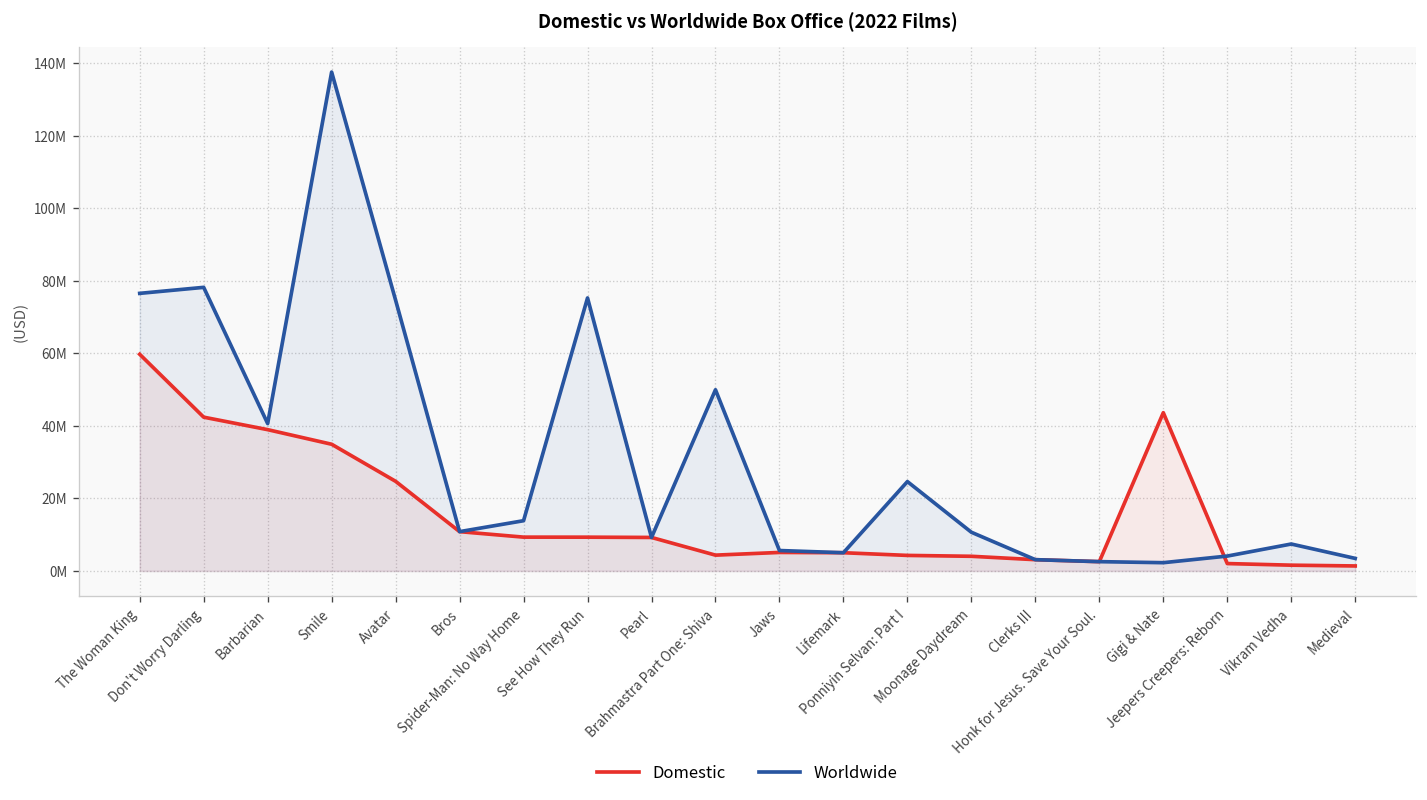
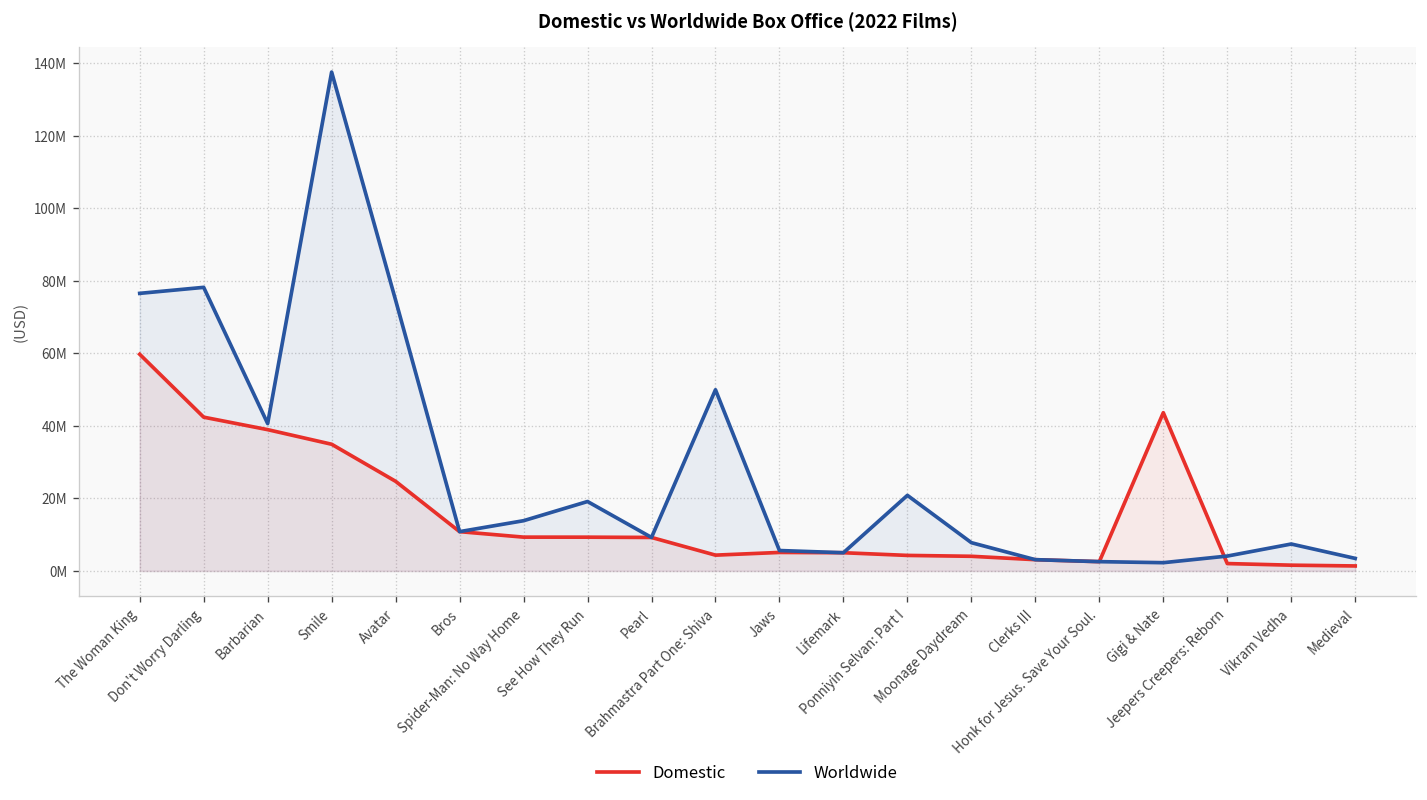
  {
    "Domestic": {
      "The Woman King": 60000000,
      "Don't Worry Darling": 42000000,
      "Barbarian": 39000000,
      "Smile": 35000000,
      "Avatar": 25000000,
      "Spider-Man: No Way Home": 9000000,
      "See How They Run": 9000000,
      "Brahmastra Part One: Shiva": 4000000,
      "Ponniyin Selvan: Part I": 4000000,
      "Moonage Daydream": 4000000,
      "Gigi & Nate": 44000000,
      "Jeepers Creepers: Reborn": 2000000,
      "Vikram Vedha": 2000000,
      "Medieval": 1000000
    },
    "Worldwide": {
      "The Woman King": 77000000,
      "Don't Worry Darling": 78000000,
      "Barbarian": 41000000,
      "Smile": 138000000,
      "Avatar": 75000000,
      "Spider-Man: No Way Home": 14000000,
-     "See How They Run": 75000000,
+     "See How They Run": 19000000,
      "Brahmastra Part One: Shiva": 50000000,
-     "Ponniyin Selvan: Part I": 25000000,
-     "Moonage Daydream": 11000000,
+     "Ponniyin Selvan: Part I": 21000000,
+     "Moonage Daydream": 8000000,
      "Gigi & Nate": 2000000,
      "Jeepers Creepers: Reborn": 4000000,
      "Vikram Vedha": 7000000,
      "Medieval": 3000000
    }
  }
